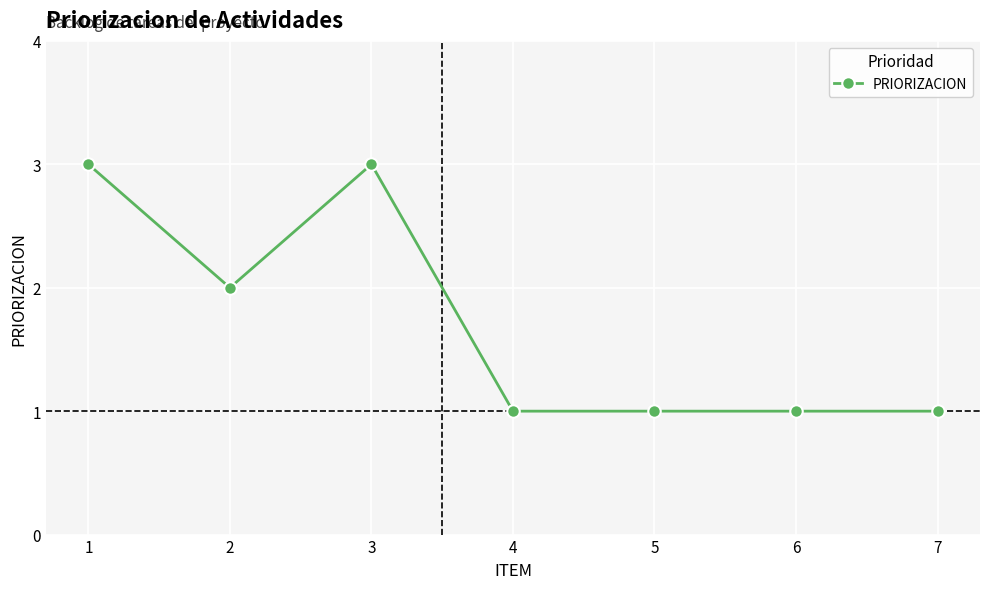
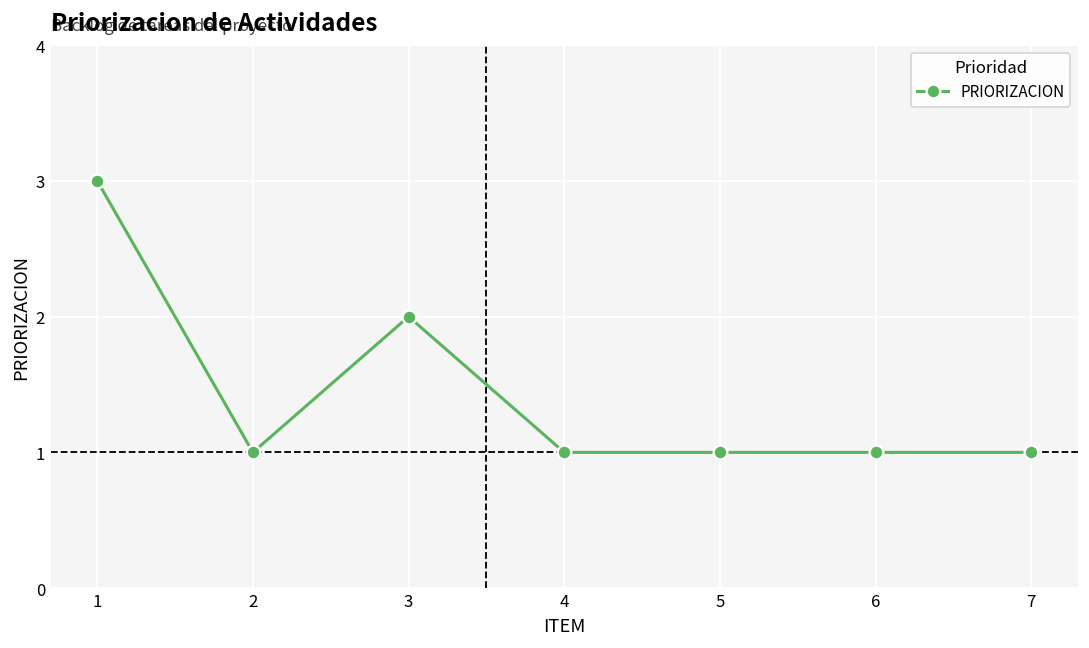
  {
    "1": 3,
-   "2": 2,
-   "3": 3,
+   "2": 1,
+   "3": 2,
    "4": 1,
    "5": 1,
    "6": 1,
    "7": 1
  }
